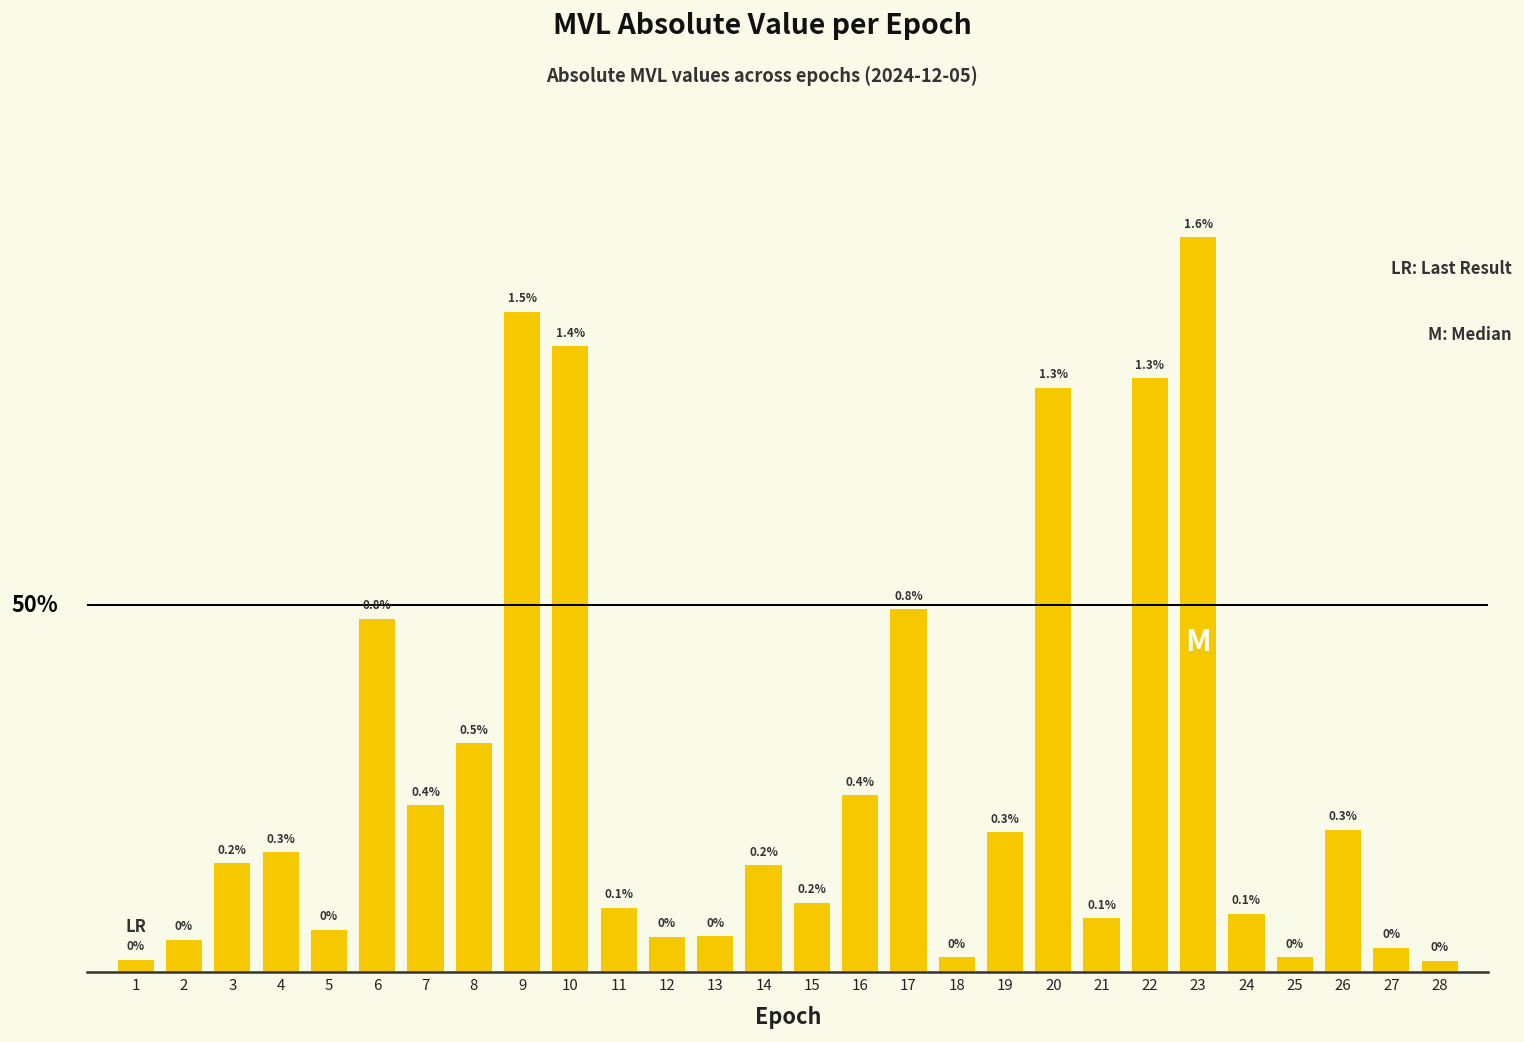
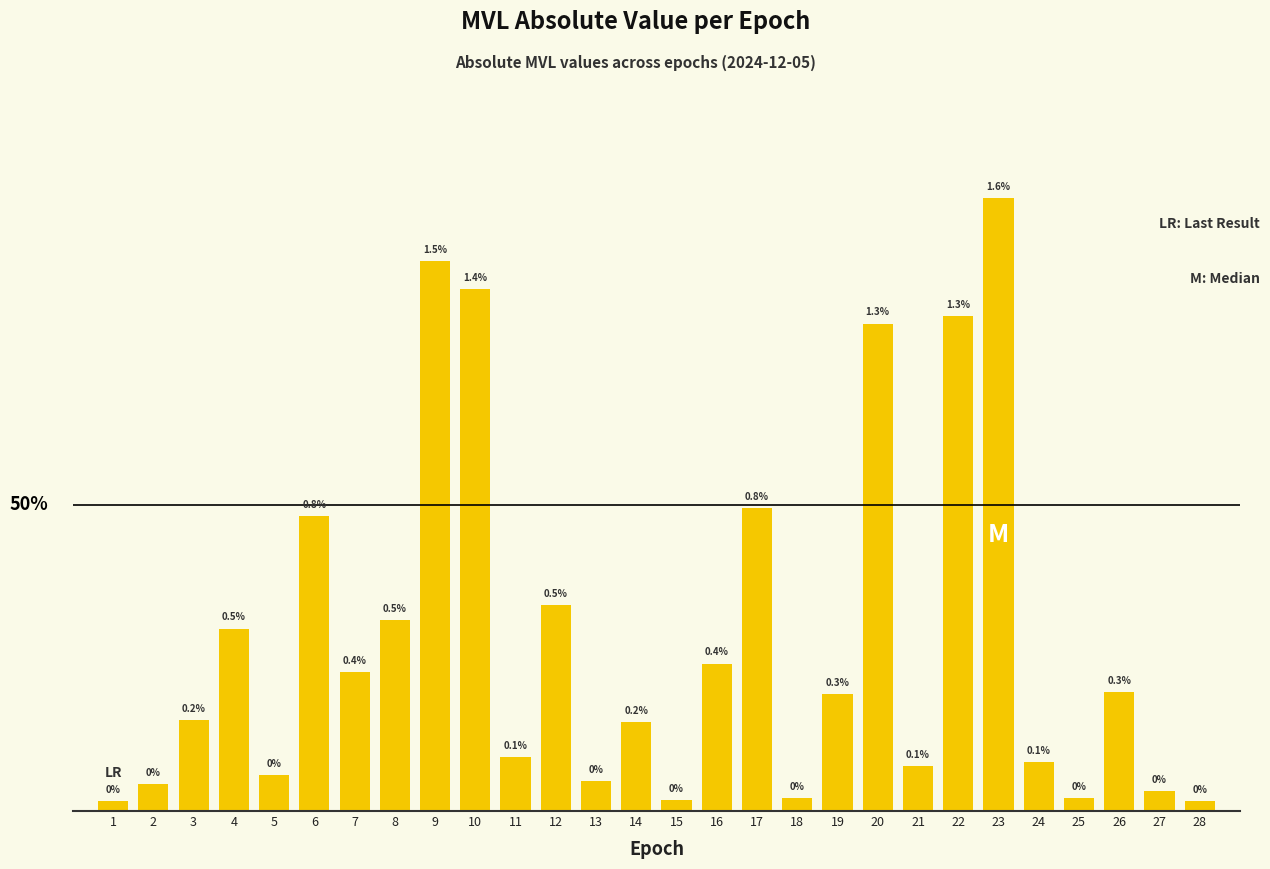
  {
    "1": "0%",
    "2": "0%",
    "3": "0.2%",
-   "4": "0.3%",
+   "4": "0.5%",
    "5": "0%",
    "6": "0.8%",
    "7": "0.4%",
    "8": "0.5%",
    "9": "1.5%",
    "10": "1.4%",
    "11": "0.1%",
-   "12": "0%",
+   "12": "0.5%",
    "13": "0%",
    "14": "0.2%",
-   "15": "0.2%",
+   "15": "0%",
    "16": "0.4%",
    "17": "0.8%",
    "18": "0%",
    "19": "0.3%",
    "20": "1.3%",
    "21": "0.1%",
    "22": "1.3%",
    "23": "1.6%",
    "24": "0.1%",
    "25": "0%",
    "26": "0.3%",
    "27": "0%",
    "28": "0%"
  }
